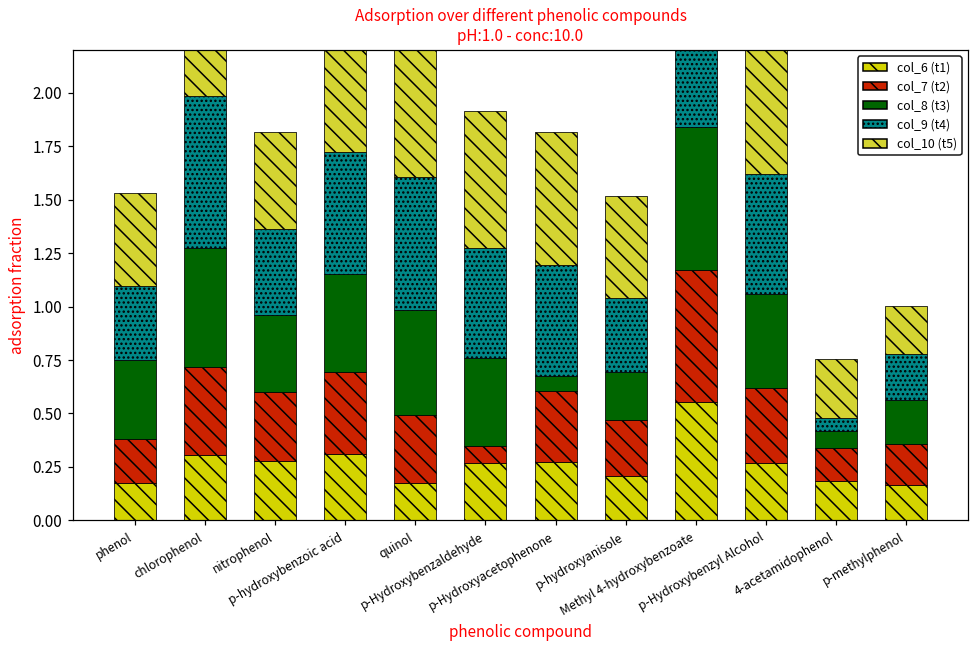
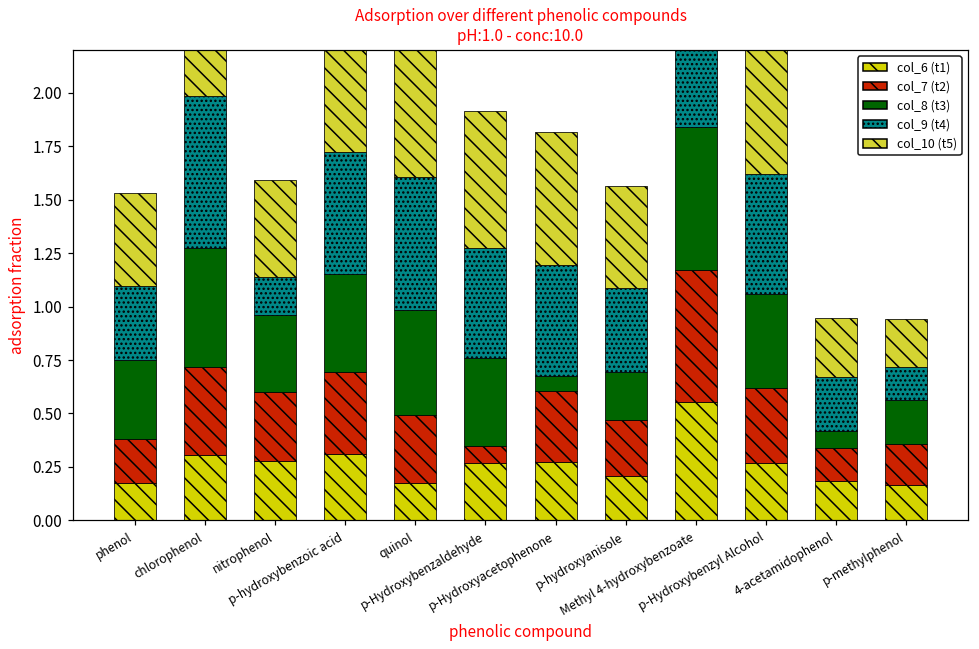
  {
    "col_7 (t2)": {
      "phenol": 0.21,
      "chlorophenol": 0.41,
      "nitrophenol": 0.32,
      "p-hydroxybenzoic acid": 0.38,
      "quinol": 0.32,
      "p-Hydroxybenzaldehyde": 0.08,
      "p-Hydroxyacetophenone": 0.33,
      "p-hydroxyanisole": 0.26,
      "Methyl 4-hydroxybenzoate": 0.62,
      "p-Hydroxybenzyl Alcohol": 0.35,
      "4-acetamidophenol": 0.15,
      "p-methylphenol": 0.19
    },
    "col_8 (t3)": {
      "phenol": 0.37,
      "chlorophenol": 0.55,
      "nitrophenol": 0.36,
      "p-hydroxybenzoic acid": 0.46,
      "quinol": 0.49,
      "p-Hydroxybenzaldehyde": 0.41,
      "p-Hydroxyacetophenone": 0.07,
      "p-hydroxyanisole": 0.23,
      "Methyl 4-hydroxybenzoate": 0.67,
      "p-Hydroxybenzyl Alcohol": 0.44,
      "4-acetamidophenol": 0.08,
      "p-methylphenol": 0.20
    },
    "col_9 (t4)": {
      "phenol": 0.34,
      "chlorophenol": 0.71,
-     "nitrophenol": 0.40,
+     "nitrophenol": 0.18,
      "p-hydroxybenzoic acid": 0.57,
      "quinol": 0.63,
      "p-Hydroxybenzaldehyde": 0.52,
      "p-Hydroxyacetophenone": 0.52,
-     "p-hydroxyanisole": 0.35,
+     "p-hydroxyanisole": 0.39,
      "p-Hydroxybenzyl Alcohol": 0.56,
-     "4-acetamidophenol": 0.06,
-     "p-methylphenol": 0.22
+     "4-acetamidophenol": 0.25,
+     "p-methylphenol": 0.16
    }
  }
